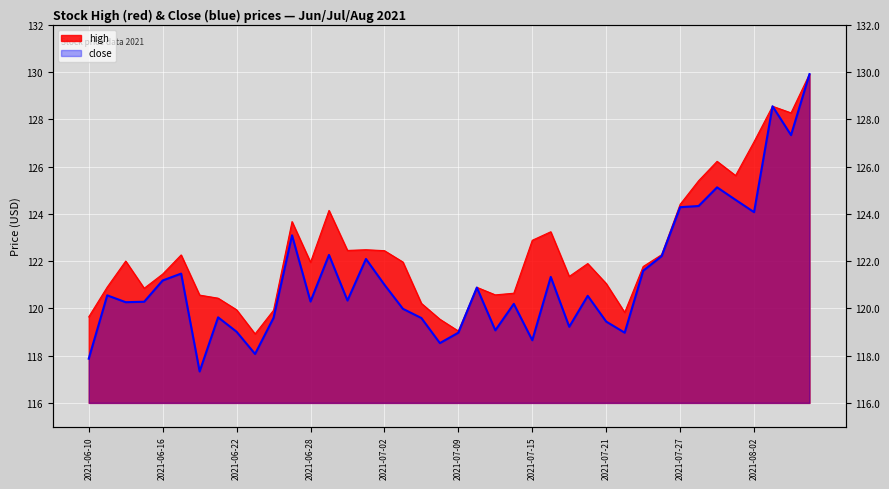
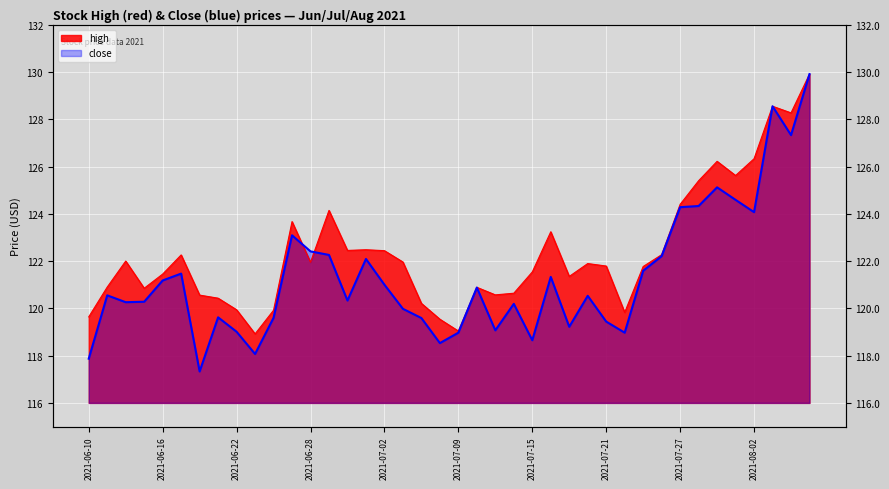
  {
    "high": {
      "2021-06-10": 119.6,
      "2021-06-16": 121.5,
      "2021-06-22": 119.9,
      "2021-06-28": 122.0,
      "2021-07-02": 122.4,
-     "2021-07-15": 122.9,
-     "2021-07-21": 121.1,
+     "2021-07-15": 121.5,
+     "2021-07-21": 121.8,
      "2021-07-27": 124.4,
-     "2021-08-02": 127.1
+     "2021-08-02": 126.3
    },
    "close": {
      "2021-06-10": 117.9,
      "2021-06-16": 121.2,
      "2021-06-22": 119.0,
-     "2021-06-28": 120.3,
+     "2021-06-28": 122.4,
      "2021-07-02": 121.0,
      "2021-07-15": 118.7,
      "2021-07-21": 119.4,
      "2021-07-27": 124.3,
      "2021-08-02": 124.1
    }
  }
